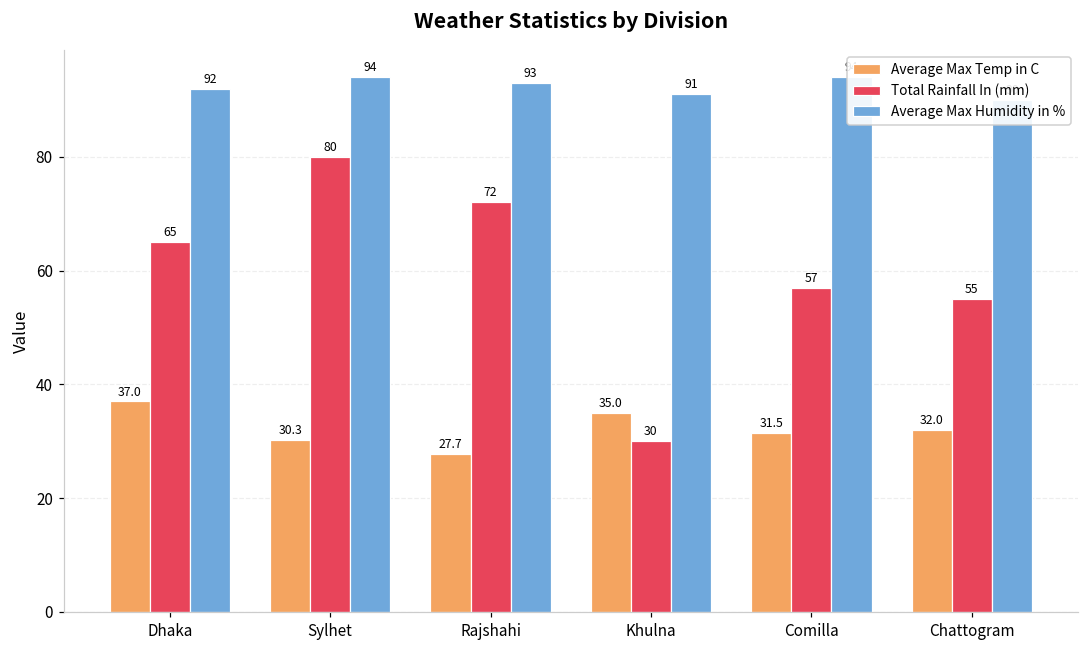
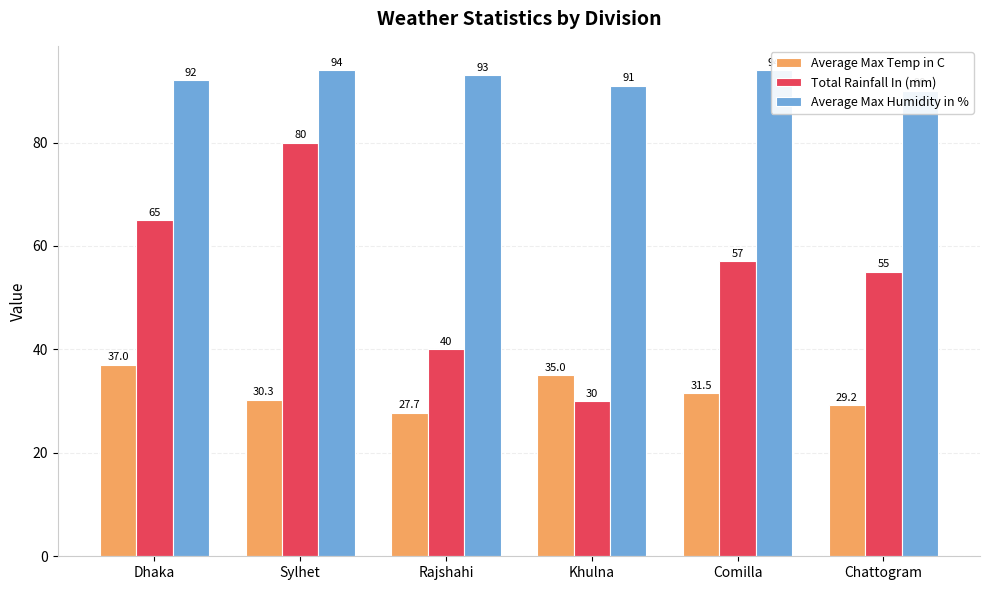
  {
    "Average Max Temp in C": {
      "Dhaka": 37.0,
      "Sylhet": 30.3,
      "Rajshahi": 27.7,
      "Khulna": 35.0,
      "Comilla": 31.5,
-     "Chattogram": 32.0
+     "Chattogram": 29.2
    },
    "Total Rainfall In (mm)": {
      "Dhaka": 65,
      "Sylhet": 80,
-     "Rajshahi": 72,
+     "Rajshahi": 40,
      "Khulna": 30,
      "Comilla": 57,
      "Chattogram": 55
    },
    "Average Max Humidity in %": {
      "Dhaka": 92,
      "Sylhet": 94,
      "Rajshahi": 93,
      "Khulna": 91
    }
  }
